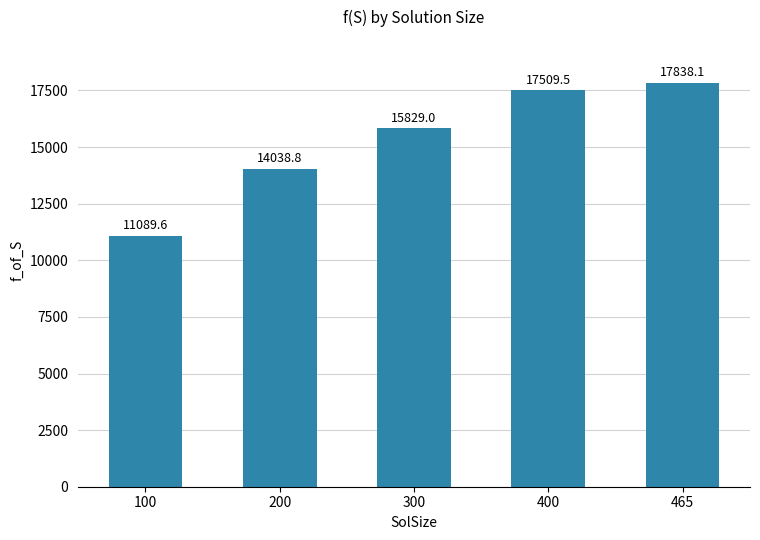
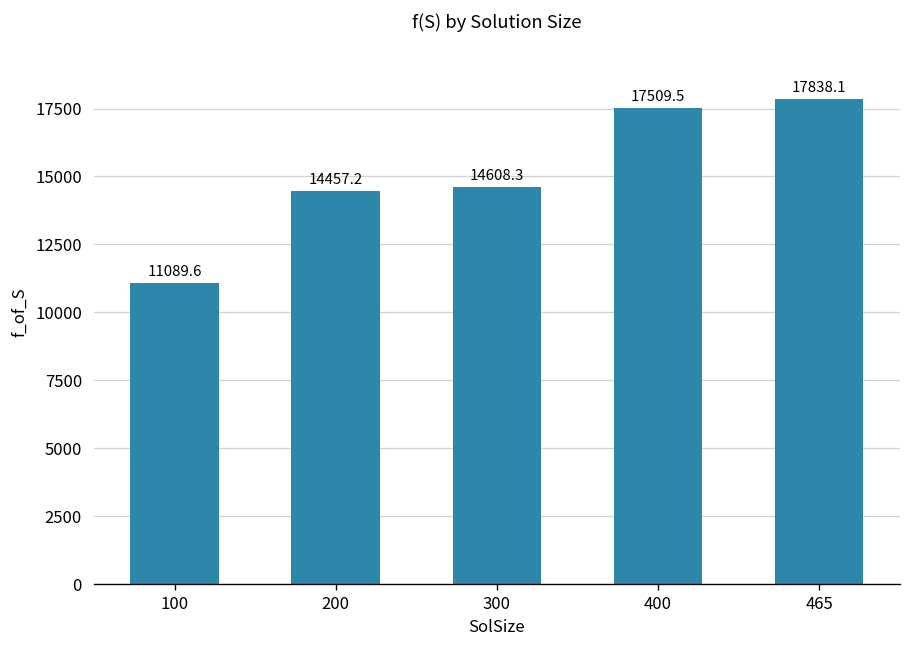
  {
    "100": 11089.6,
-   "200": 14038.8,
-   "300": 15829.0,
+   "200": 14457.2,
+   "300": 14608.3,
    "400": 17509.5,
    "465": 17838.1
  }
